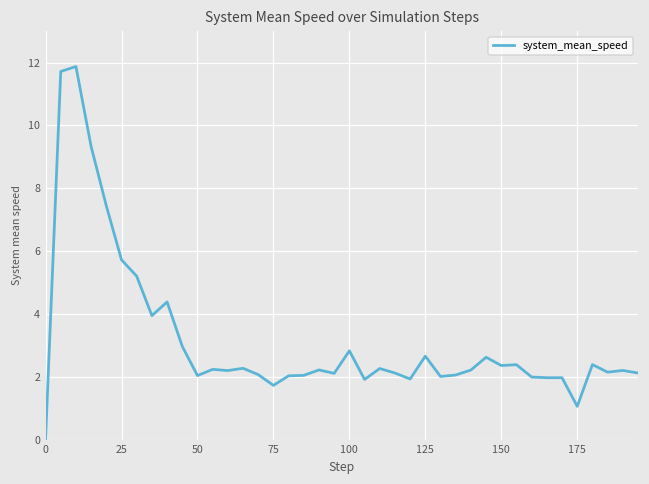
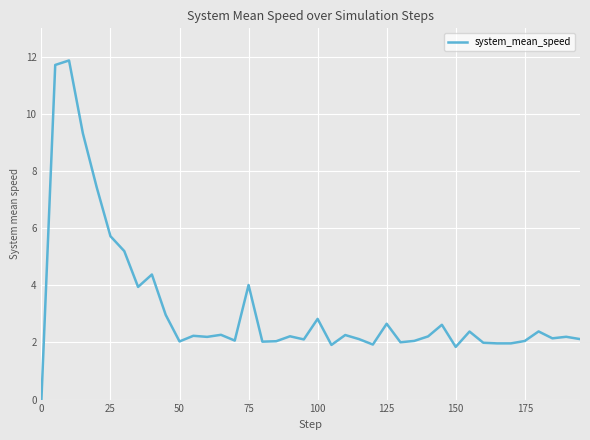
  {
    "0": 0.0,
    "25": 5.7,
    "50": 2.0,
-   "75": 1.7,
+   "75": 4.0,
    "100": 2.8,
    "125": 2.7,
-   "150": 2.4,
-   "175": 1.1
+   "150": 1.8,
+   "175": 2.1
  }
